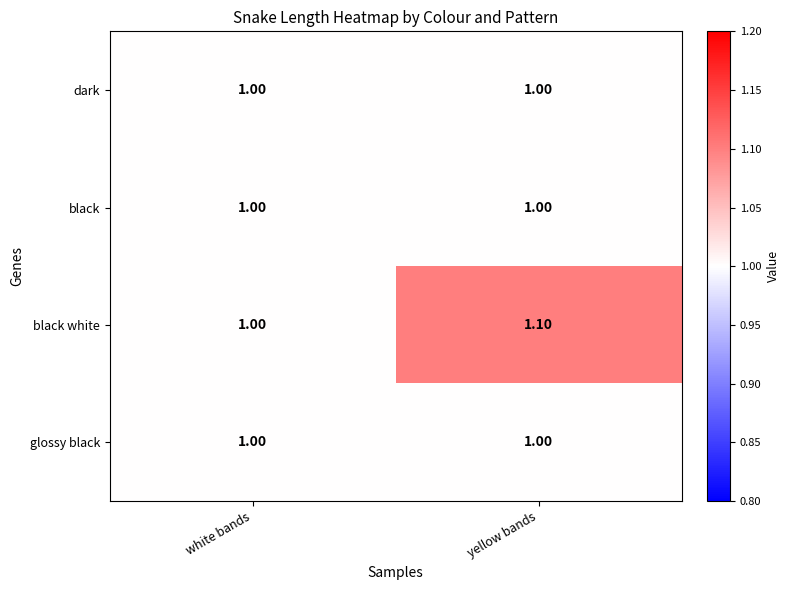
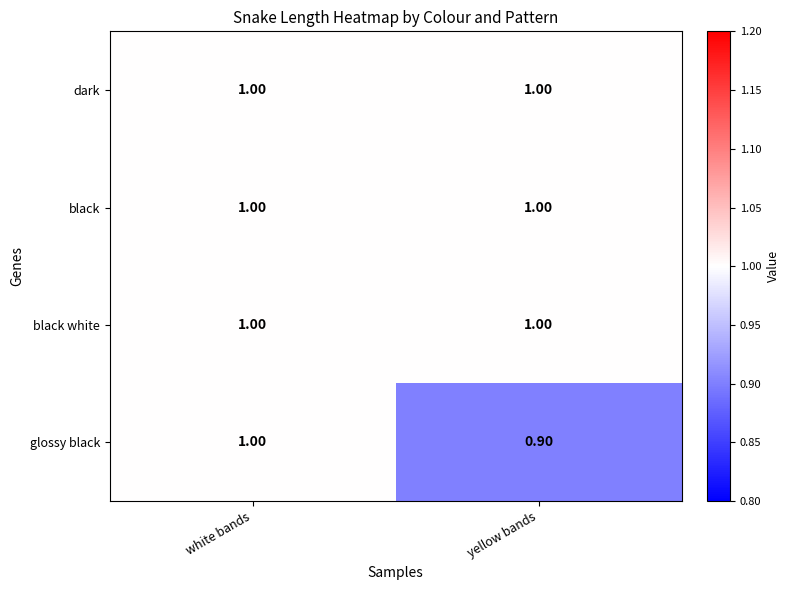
  {
    "dark": {
      "white bands": 1.00,
      "yellow bands": 1.00
    },
    "black": {
      "white bands": 1.00,
      "yellow bands": 1.00
    },
    "black white": {
      "white bands": 1.00,
-     "yellow bands": 1.10
+     "yellow bands": 1.00
    },
    "glossy black": {
      "white bands": 1.00,
-     "yellow bands": 1.00
+     "yellow bands": 0.90
    }
  }
